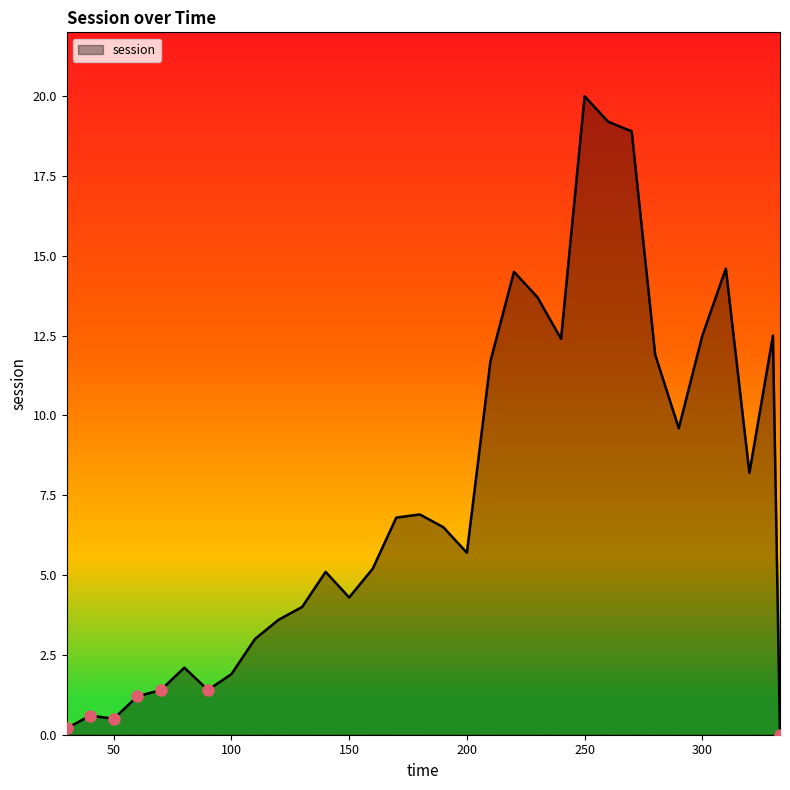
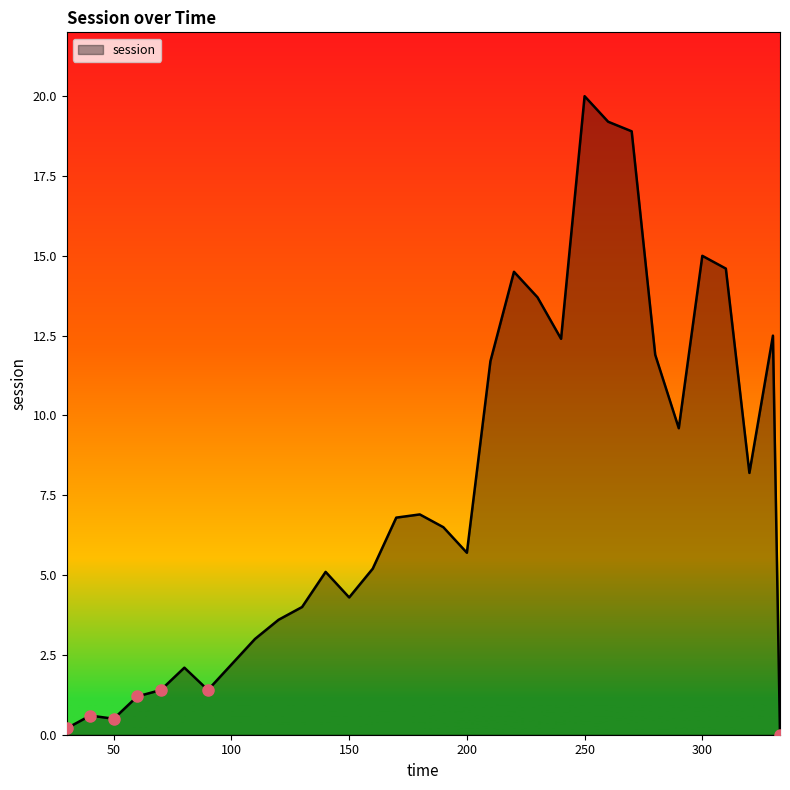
  {
    "session": {
-     "100": 1.9,
+     "100": 2.2,
      "150": 4.3,
      "200": 5.7,
      "250": 20.0,
-     "300": 12.5
+     "300": 15.0
    }
  }
